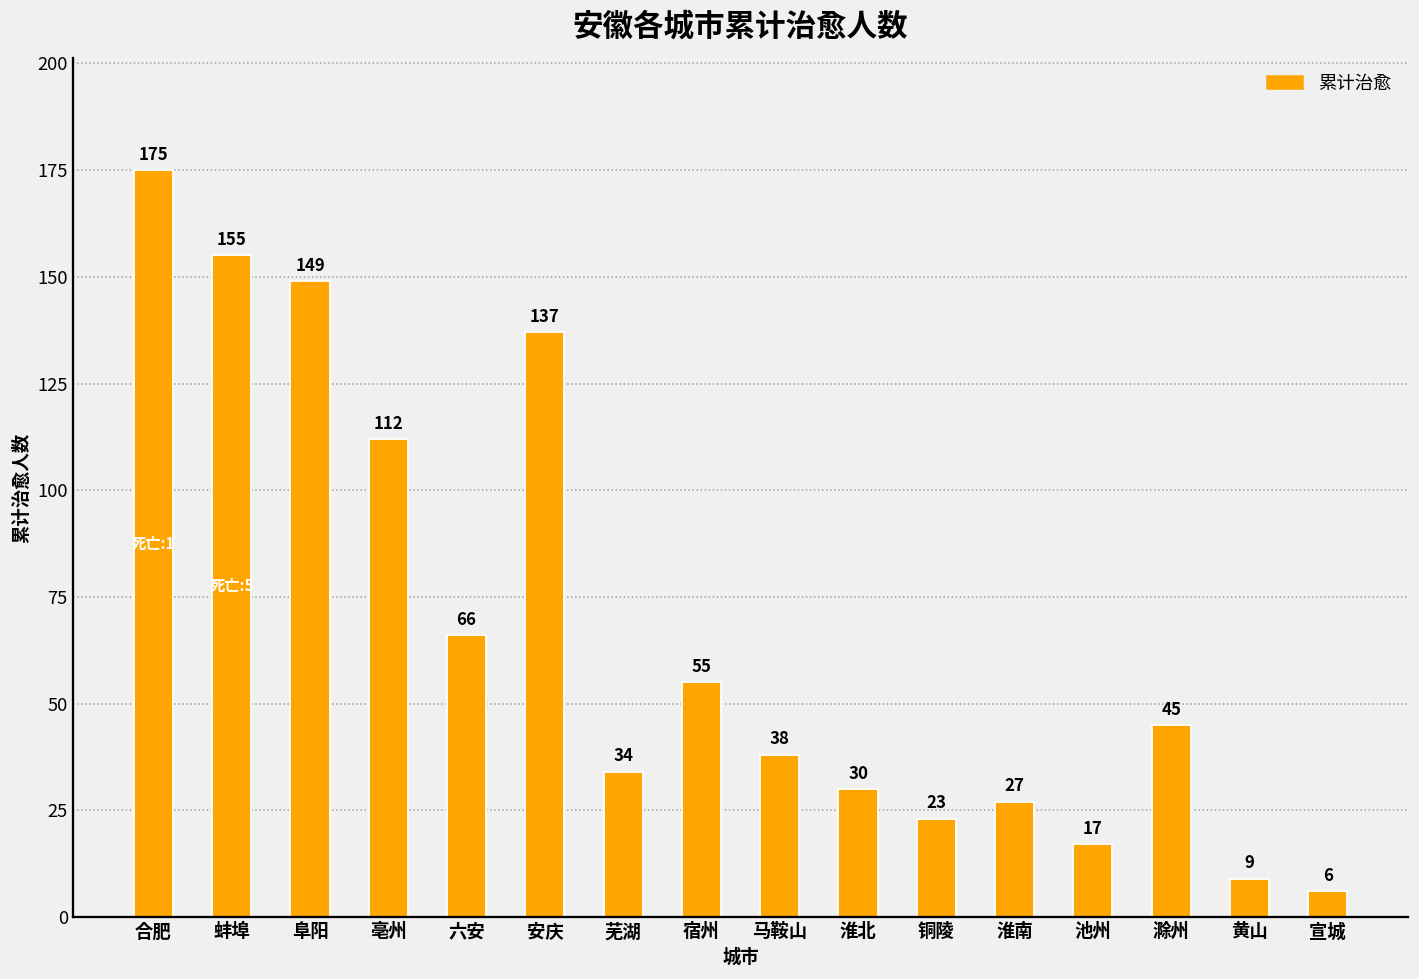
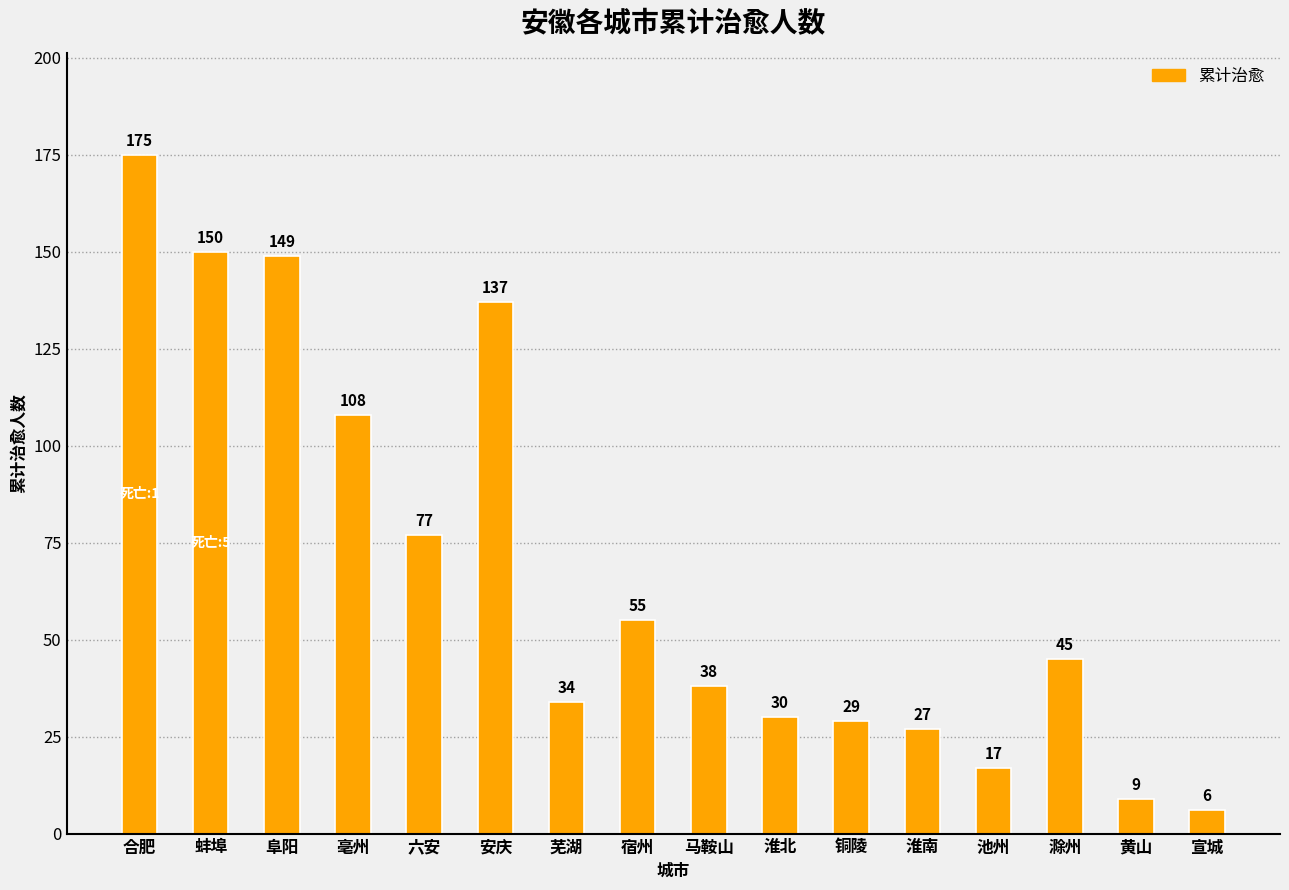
  {
    "合肥": 175,
-   "蚌埠": 155,
+   "蚌埠": 150,
    "阜阳": 149,
-   "亳州": 112,
-   "六安": 66,
+   "亳州": 108,
+   "六安": 77,
    "安庆": 137,
    "芜湖": 34,
    "宿州": 55,
    "马鞍山": 38,
    "淮北": 30,
-   "铜陵": 23,
+   "铜陵": 29,
    "淮南": 27,
    "池州": 17,
    "滁州": 45,
    "黄山": 9,
    "宣城": 6
  }
